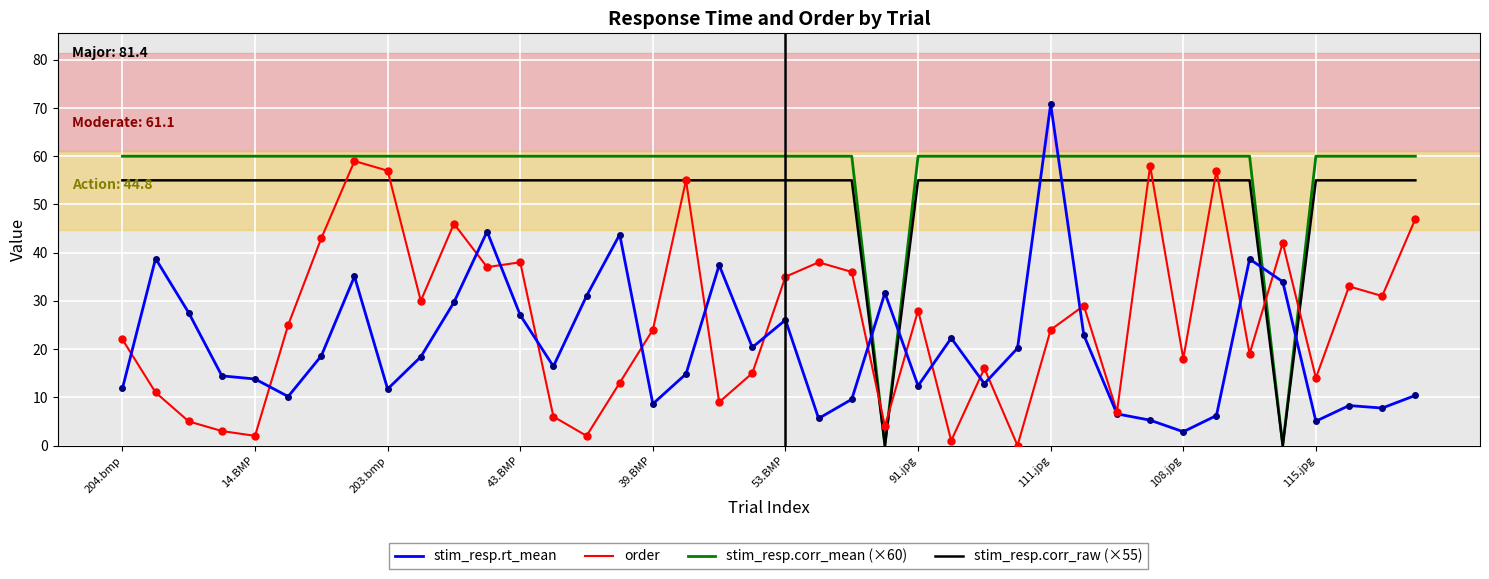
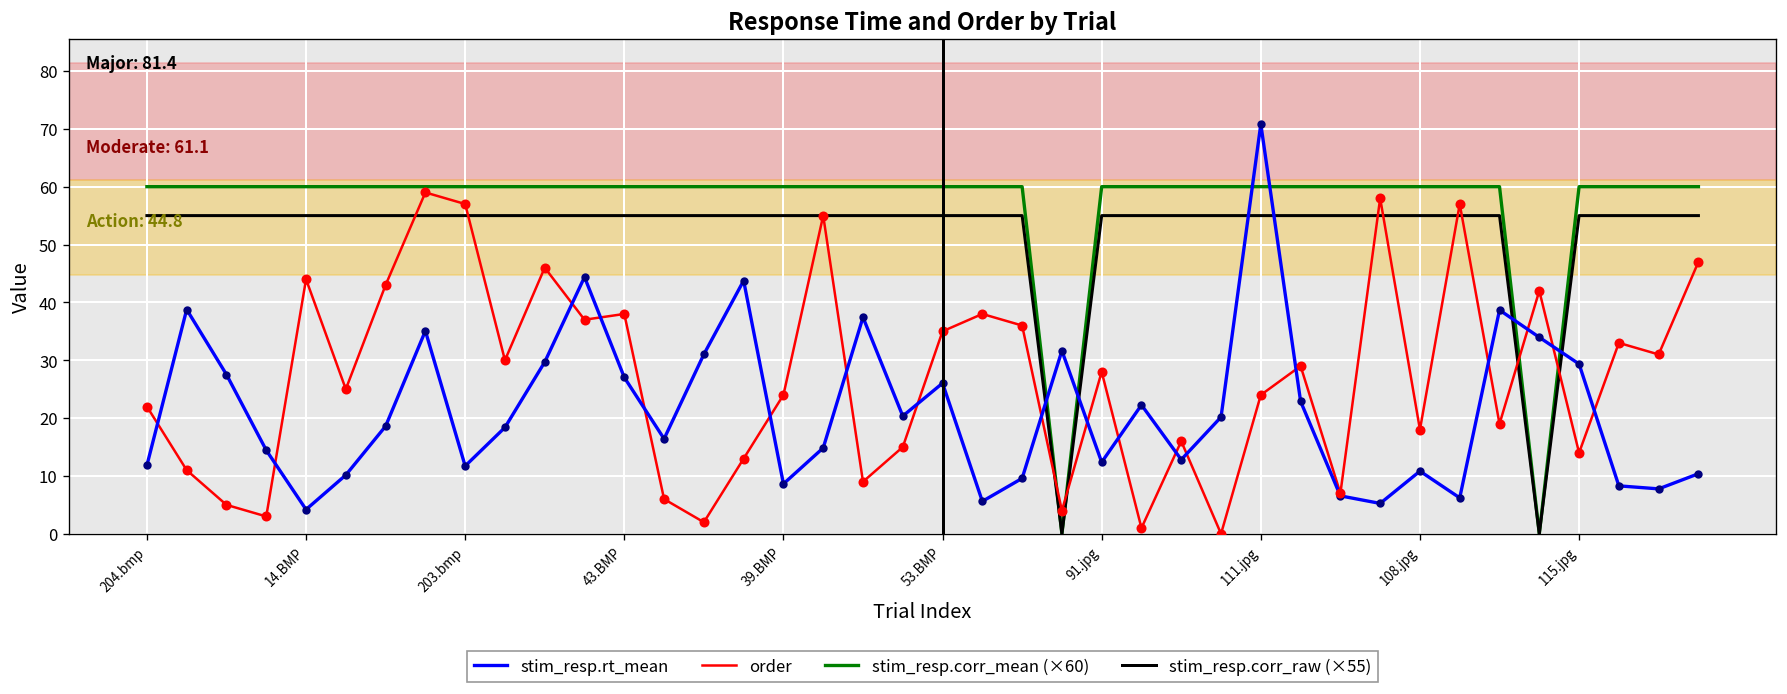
  {
    "stim_resp.rt_mean": {
      "204.bmp": 12,
-     "14.BMP": 14,
+     "14.BMP": 4,
      "203.bmp": 12,
      "43.BMP": 27,
      "39.BMP": 9,
      "53.BMP": 26,
      "91.jpg": 12,
      "111.jpg": 71,
-     "108.jpg": 3,
-     "115.jpg": 5
+     "108.jpg": 11,
+     "115.jpg": 29
    },
    "order": {
      "204.bmp": 22,
-     "14.BMP": 2,
+     "14.BMP": 44,
      "203.bmp": 57,
      "43.BMP": 38,
      "39.BMP": 24,
      "53.BMP": 35,
      "91.jpg": 28,
      "111.jpg": 24,
      "108.jpg": 18,
      "115.jpg": 14
    },
    "stim_resp.corr_mean (×60)": {
      "204.bmp": 60,
      "14.BMP": 60,
      "203.bmp": 60,
      "43.BMP": 60,
      "39.BMP": 60,
      "53.BMP": 60,
      "91.jpg": 60,
      "111.jpg": 60,
      "108.jpg": 60,
      "115.jpg": 60
    },
    "stim_resp.corr_raw (×55)": {
      "14.BMP": 55,
      "203.bmp": 55,
      "43.BMP": 55,
      "39.BMP": 55,
      "53.BMP": 55,
      "91.jpg": 55,
      "111.jpg": 55,
      "108.jpg": 55,
      "115.jpg": 55
    }
  }
